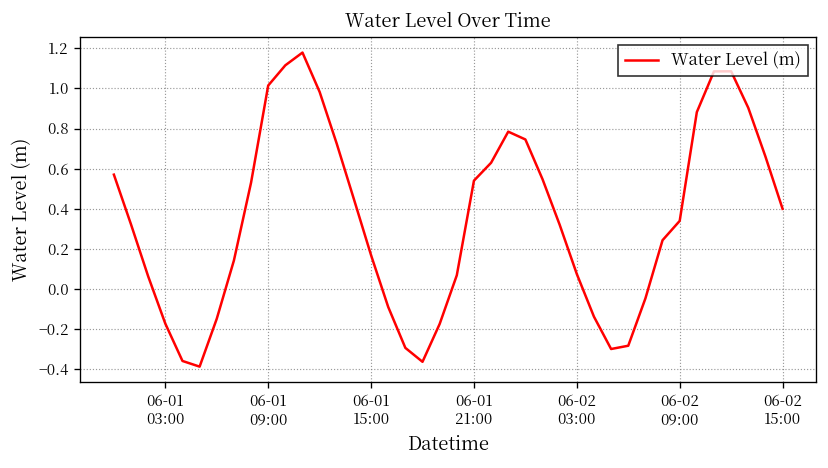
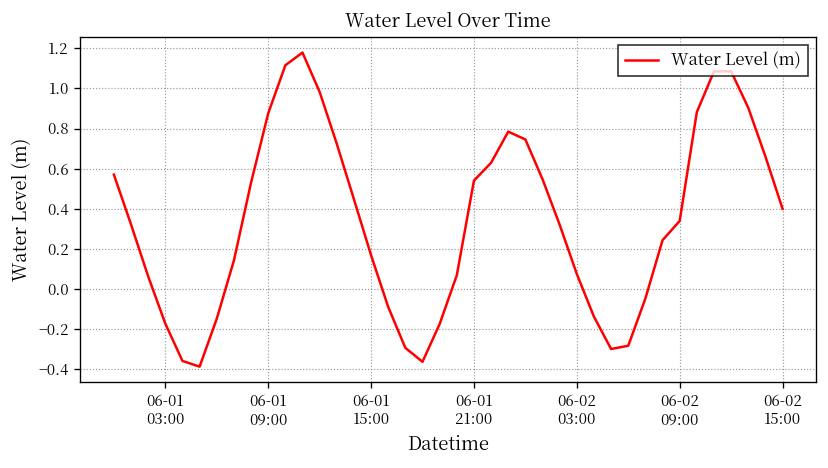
  {
    "06-01 03:00": -0.17,
-   "06-01 09:00": 1.01,
+   "06-01 09:00": 0.88,
    "06-01 15:00": 0.17,
    "06-01 21:00": 0.54,
    "06-02 03:00": 0.07,
    "06-02 09:00": 0.34,
    "06-02 15:00": 0.40
  }
